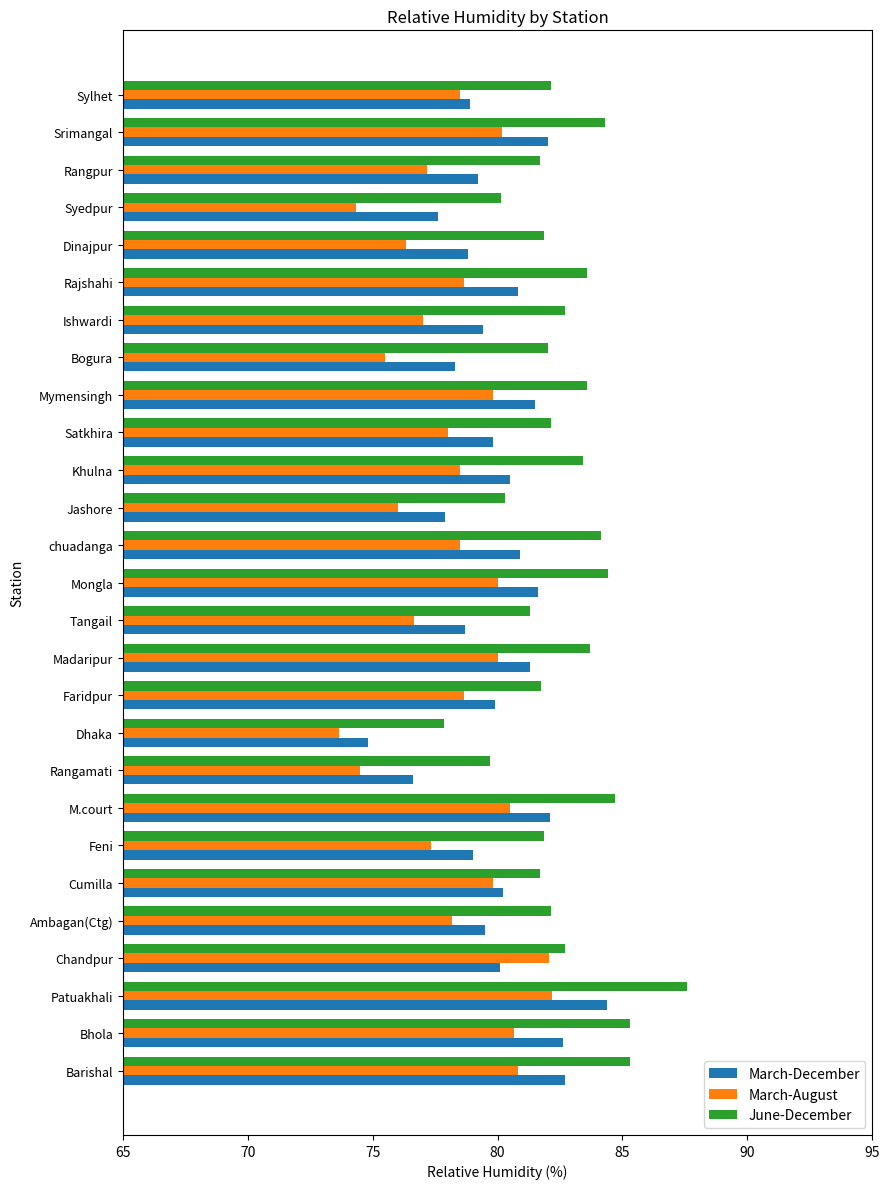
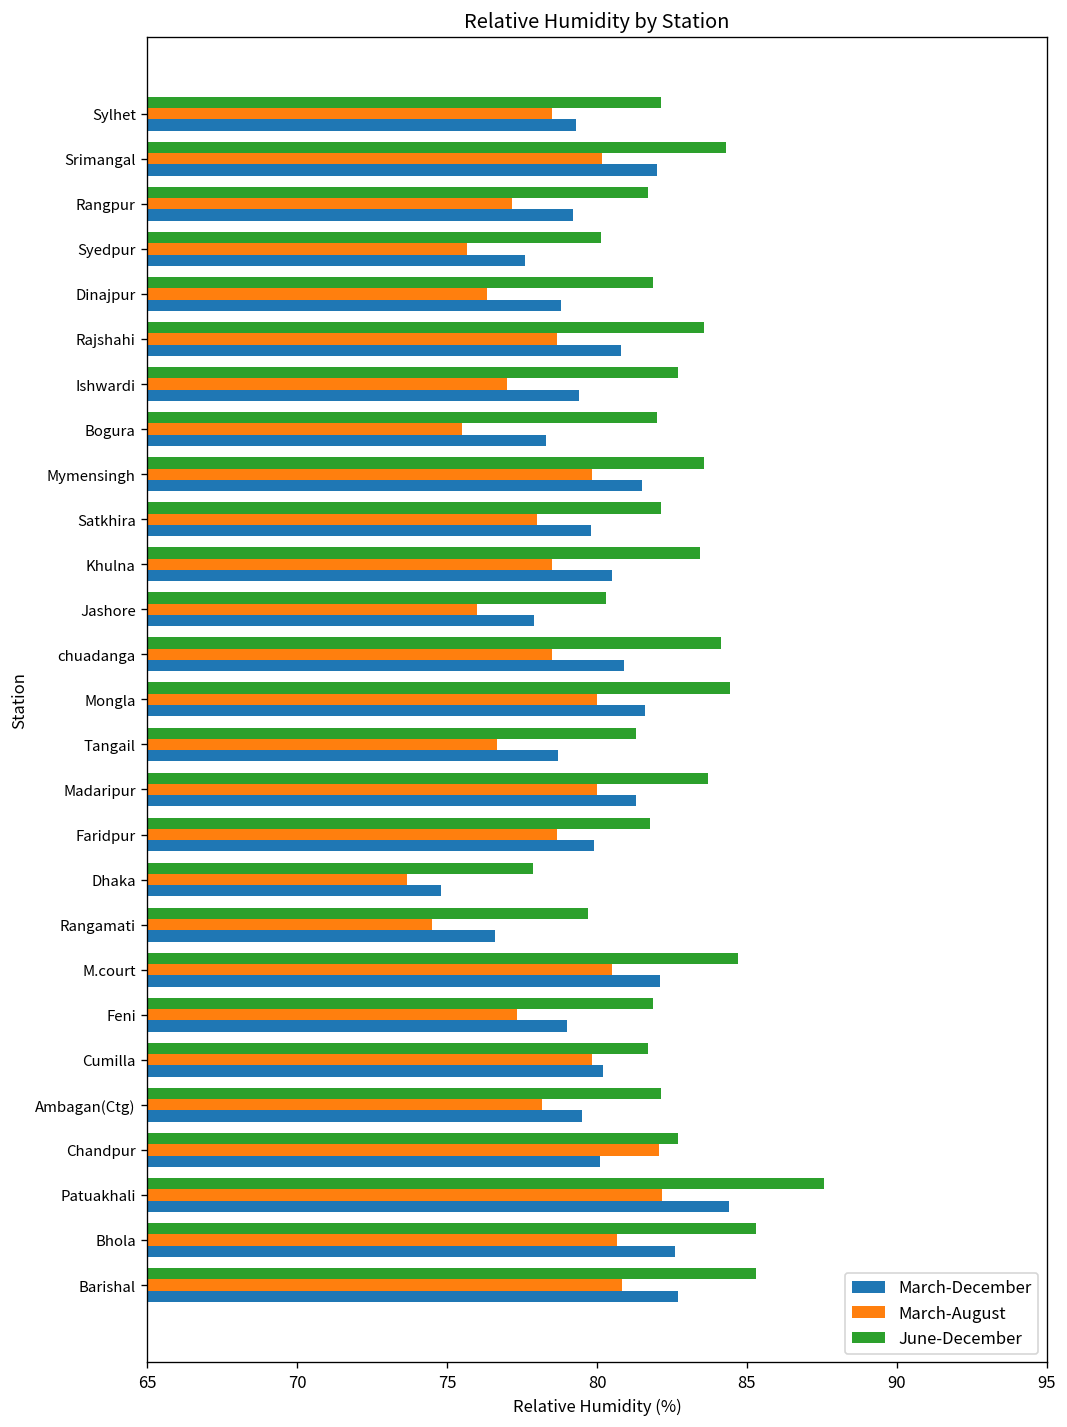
  {
    "March-December": {
-     "Sylhet": 78.9,
+     "Sylhet": 79.3,
      "Srimangal": 82.0,
      "Rangpur": 79.2,
      "Syedpur": 77.6,
      "Dinajpur": 78.8,
      "Rajshahi": 80.8,
      "Ishwardi": 79.4,
      "Bogura": 78.3,
      "Mymensingh": 81.5,
      "Satkhira": 79.8,
      "Khulna": 80.5,
      "Jashore": 77.9,
      "chuadanga": 80.9,
      "Mongla": 81.6,
      "Tangail": 78.7,
      "Madaripur": 81.3,
      "Faridpur": 79.9,
      "Dhaka": 74.8,
      "Rangamati": 76.6,
      "M.court": 82.1,
      "Feni": 79.0,
      "Cumilla": 80.2,
      "Ambagan(Ctg)": 79.5,
      "Chandpur": 80.1,
      "Patuakhali": 84.4,
      "Bhola": 82.6,
      "Barishal": 82.7
    },
    "March-August": {
      "Sylhet": 78.5,
      "Srimangal": 80.2,
      "Rangpur": 77.2,
-     "Syedpur": 74.3,
+     "Syedpur": 75.7,
      "Dinajpur": 76.3,
      "Rajshahi": 78.7,
      "Ishwardi": 77.0,
      "Bogura": 75.5,
      "Mymensingh": 79.8,
      "Satkhira": 78.0,
      "Khulna": 78.5,
      "Jashore": 76.0,
      "chuadanga": 78.5,
      "Mongla": 80.0,
      "Tangail": 76.7,
      "Madaripur": 80.0,
      "Faridpur": 78.7,
      "Dhaka": 73.7,
      "Rangamati": 74.5,
      "M.court": 80.5,
      "Feni": 77.3,
      "Cumilla": 79.8,
      "Ambagan(Ctg)": 78.2,
      "Chandpur": 82.1,
      "Patuakhali": 82.2,
      "Bhola": 80.7,
      "Barishal": 80.8
    },
    "June-December": {
      "Sylhet": 82.1,
      "Srimangal": 84.3,
      "Rangpur": 81.7,
      "Syedpur": 80.1,
      "Dinajpur": 81.9,
      "Rajshahi": 83.6,
      "Ishwardi": 82.7,
      "Bogura": 82.0,
      "Mymensingh": 83.6,
      "Satkhira": 82.1,
      "Khulna": 83.4,
      "Jashore": 80.3,
      "chuadanga": 84.1,
      "Mongla": 84.4,
      "Tangail": 81.3,
      "Madaripur": 83.7,
      "Faridpur": 81.8,
      "Dhaka": 77.9,
      "Rangamati": 79.7,
      "M.court": 84.7,
      "Feni": 81.9,
      "Cumilla": 81.7,
      "Ambagan(Ctg)": 82.1,
      "Chandpur": 82.7,
      "Patuakhali": 87.6,
      "Bhola": 85.3,
      "Barishal": 85.3
    }
  }
